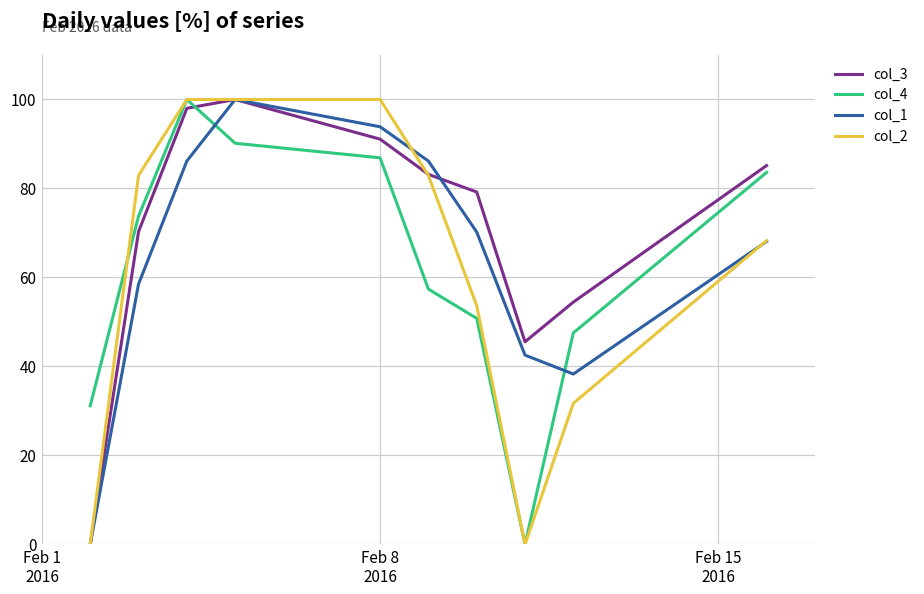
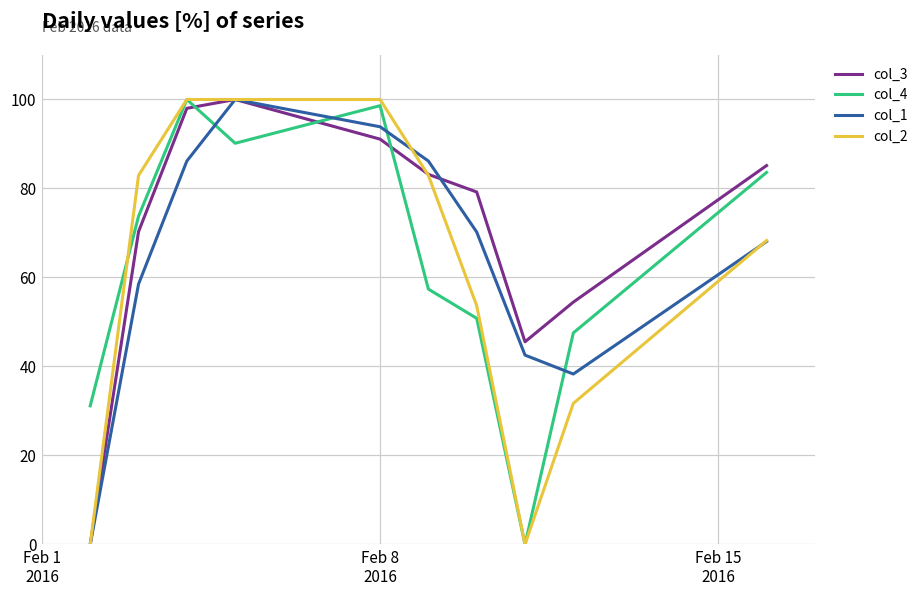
  {
    "col_3": {
      "Feb 8 2016": 91
    },
    "col_4": {
-     "Feb 8 2016": 87
+     "Feb 8 2016": 99
    },
    "col_1": {
      "Feb 8 2016": 94
    },
    "col_2": {
      "Feb 8 2016": 100
    }
  }
